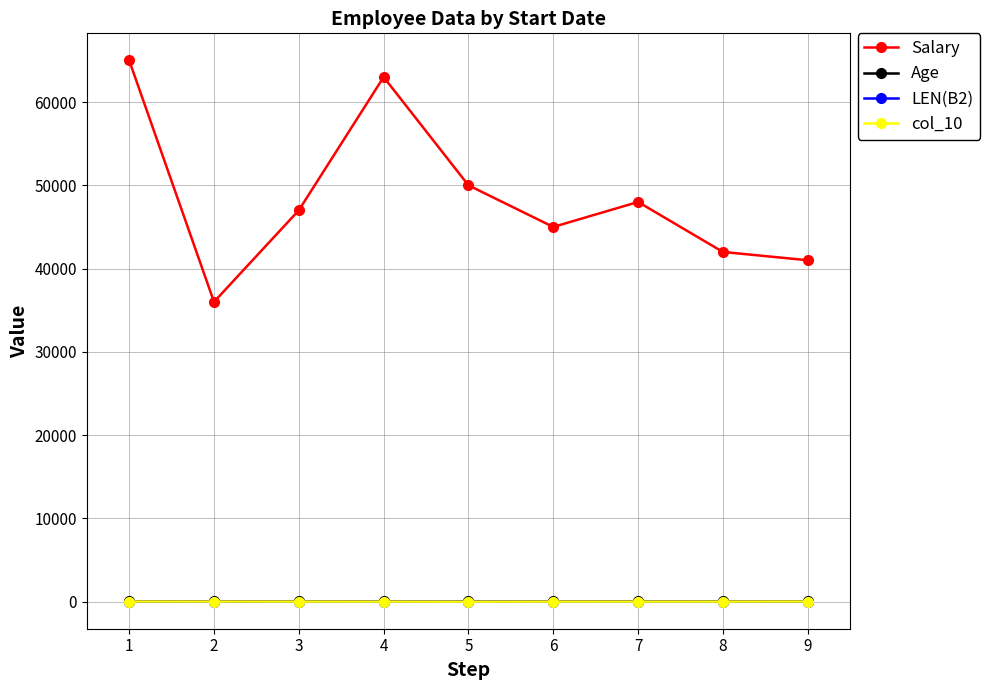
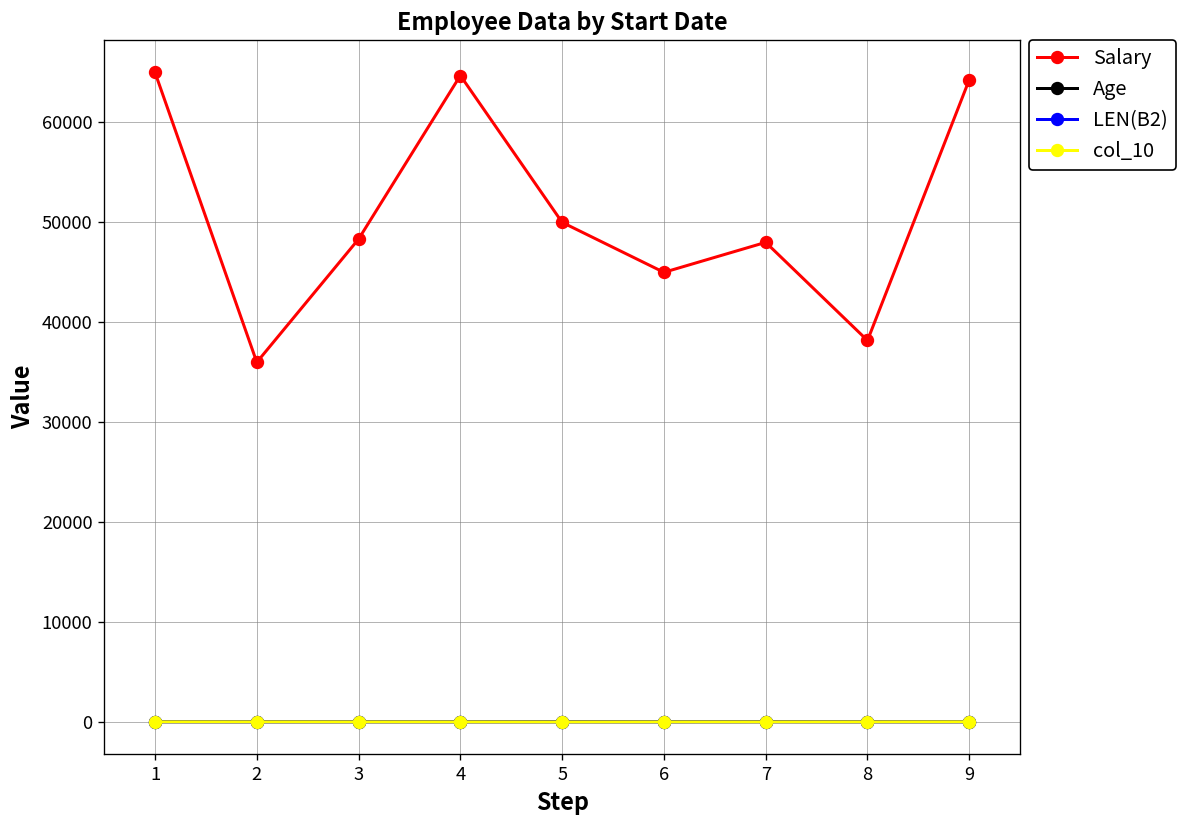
  {
    "Salary": {
      "1": 65000,
      "2": 36000,
-     "3": 47000,
-     "4": 63000,
+     "3": 48000,
+     "4": 65000,
      "5": 50000,
      "6": 45000,
      "7": 48000,
-     "8": 42000,
-     "9": 41000
+     "8": 38000,
+     "9": 64000
    }
  }
